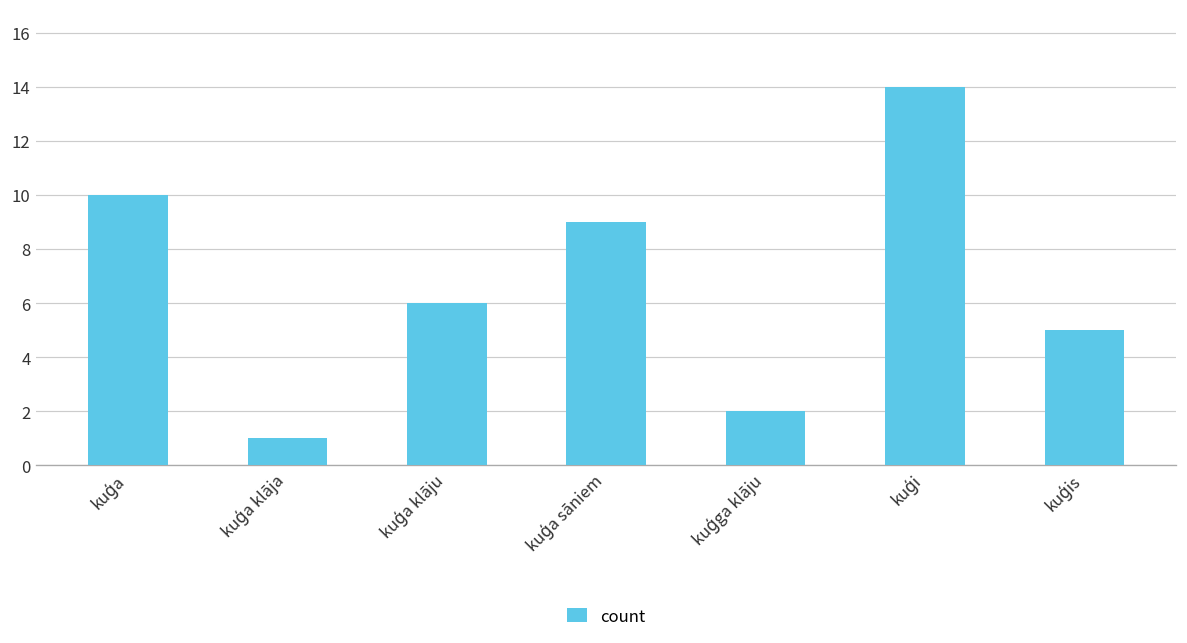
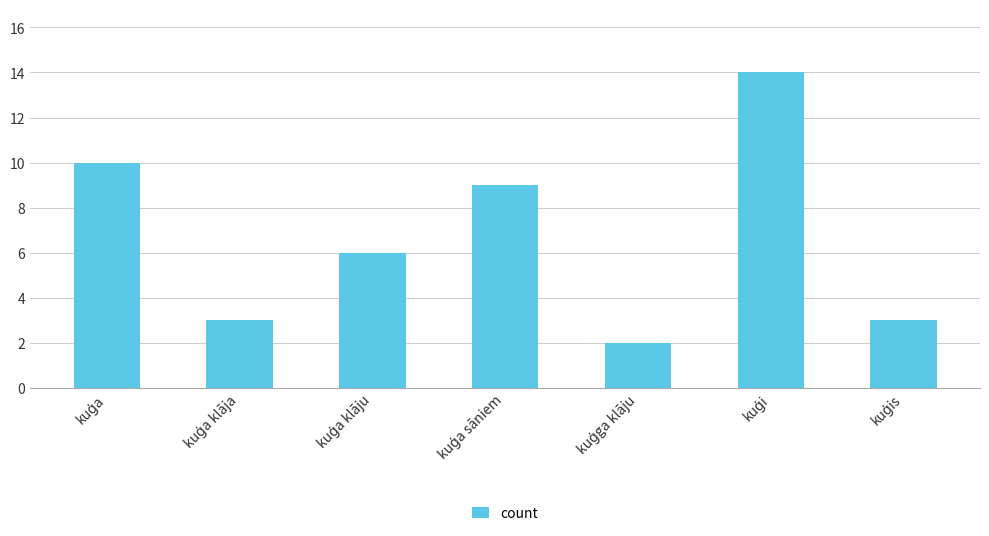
  {
    "kuģa": 10,
-   "kuģa klāja": 1,
+   "kuģa klāja": 3,
    "kuģa klāju": 6,
    "kuģa sāniem": 9,
    "kuģga klāju": 2,
    "kuģi": 14,
-   "kuģis": 5
+   "kuģis": 3
  }
